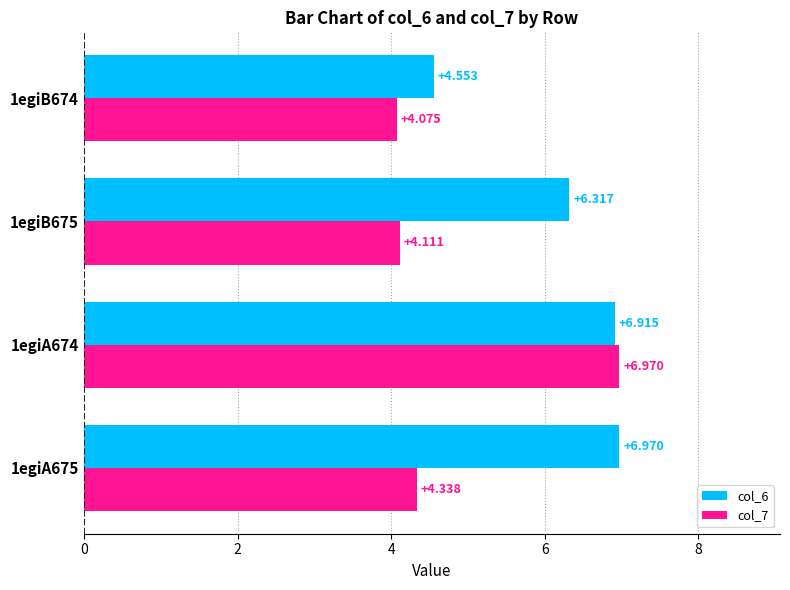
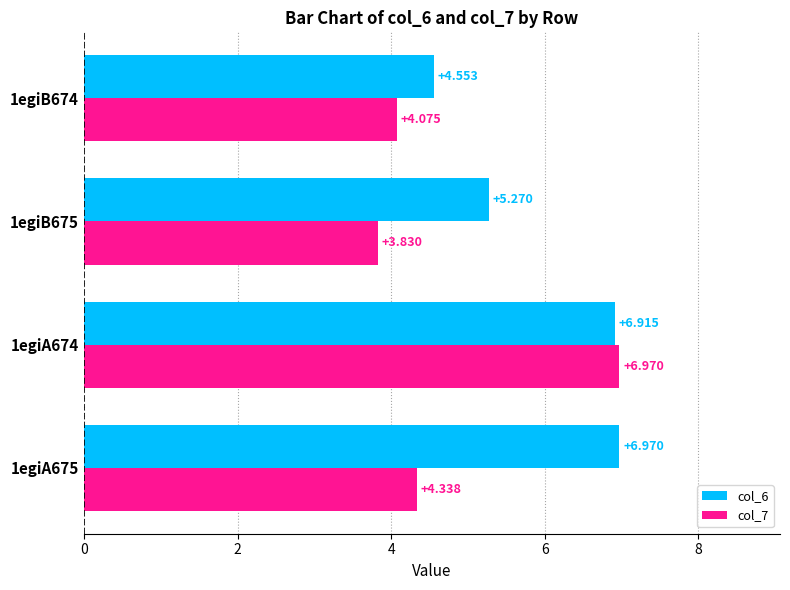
  {
    "col_6": {
      "1egiB674": "+4.553",
-     "1egiB675": "+6.317",
+     "1egiB675": "+5.270",
      "1egiA674": "+6.915",
      "1egiA675": "+6.970"
    },
    "col_7": {
      "1egiB674": "+4.075",
-     "1egiB675": "+4.111",
+     "1egiB675": "+3.830",
      "1egiA674": "+6.970",
      "1egiA675": "+4.338"
    }
  }
